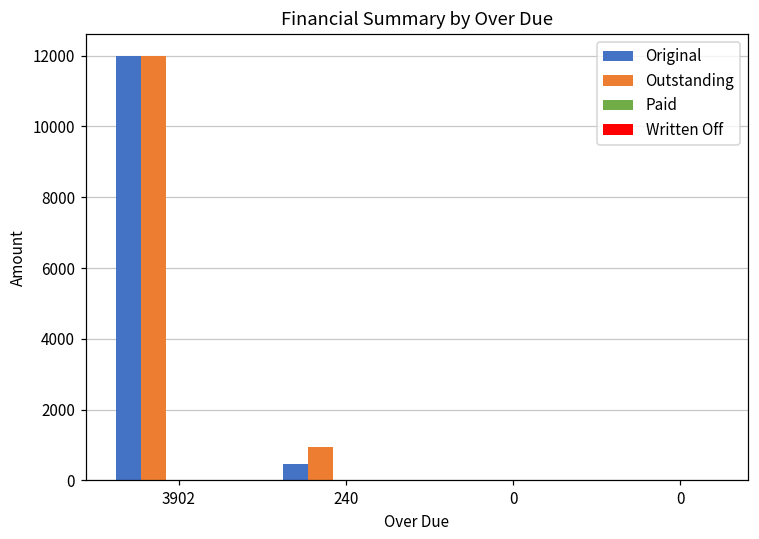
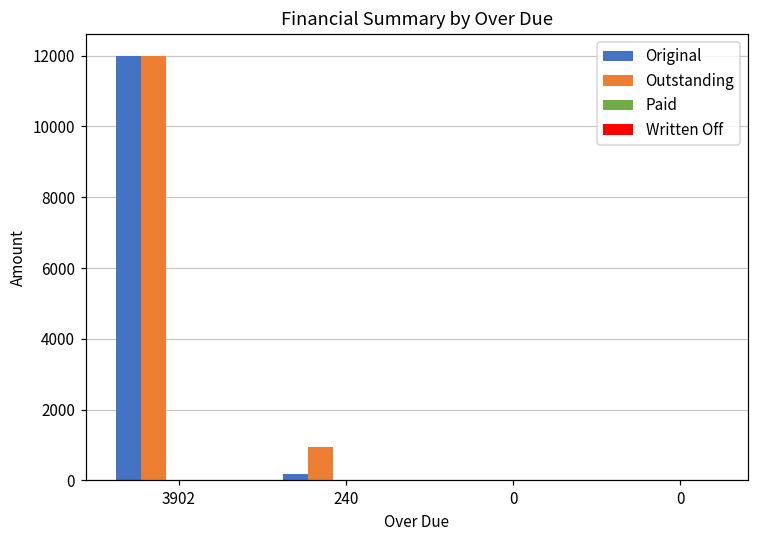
  {
    "Original": {
      "3902": 12000,
-     "240": 500
+     "240": 200
    },
    "Outstanding": {
      "3902": 12000,
      "240": 900
    },
    "Paid": {
      "3902": 0,
      "240": 0
    },
    "Written Off": {
      "3902": 0,
      "240": 0
    }
  }
